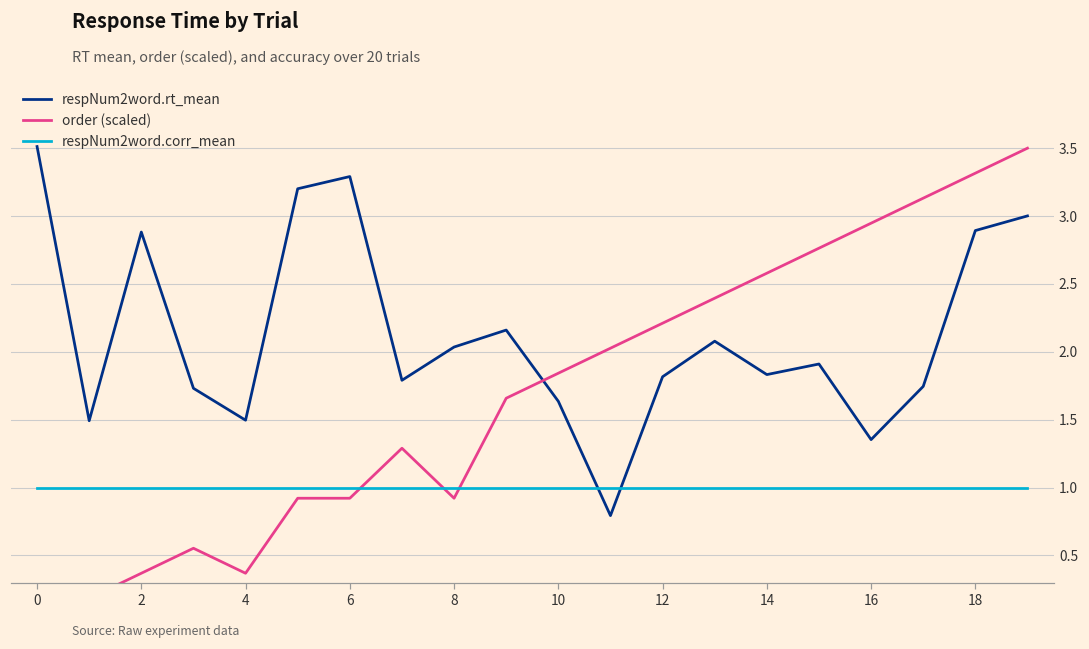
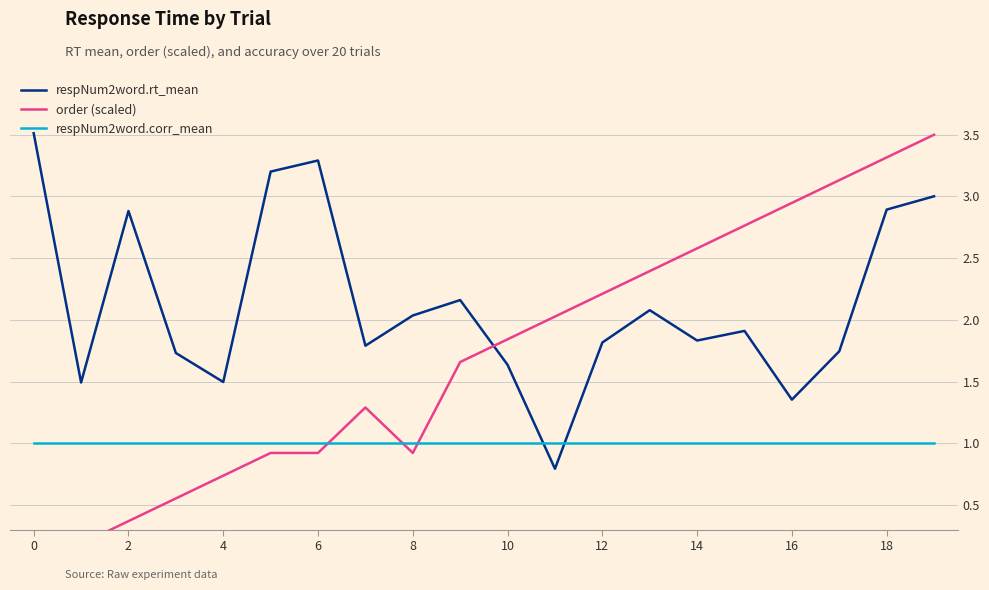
  {
    "respNum2word.rt_mean": {
      "0": 3.51,
      "2": 2.88,
      "4": 1.50,
      "6": 3.29,
      "8": 2.04,
      "10": 1.64,
      "12": 1.82,
      "14": 1.83,
      "16": 1.35,
      "18": 2.89
    },
    "order (scaled)": {
      "2": 0.37,
-     "4": 0.37,
+     "4": 0.74,
      "6": 0.92,
      "8": 0.92,
      "10": 1.84,
      "12": 2.21,
      "14": 2.58,
      "16": 2.95,
      "18": 3.32
    },
    "respNum2word.corr_mean": {
      "0": 1.00,
      "2": 1.00,
      "4": 1.00,
      "6": 1.00,
      "8": 1.00,
      "10": 1.00,
      "12": 1.00,
      "14": 1.00,
      "16": 1.00,
      "18": 1.00
    }
  }
